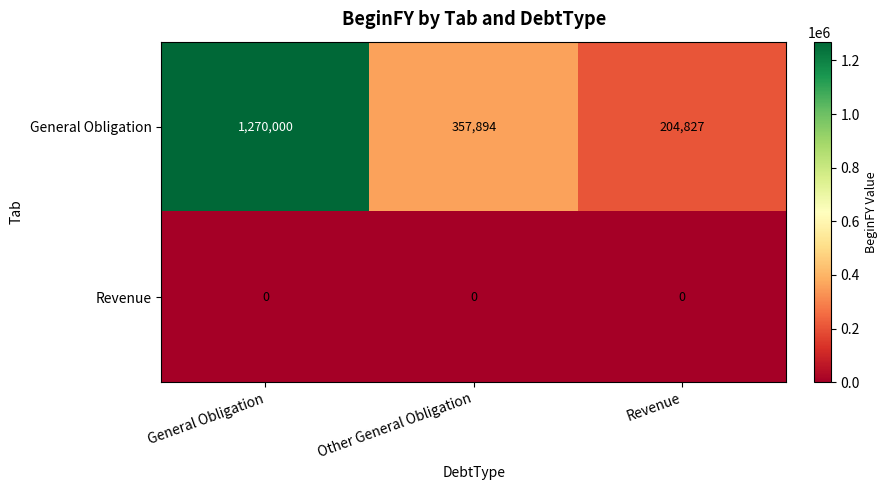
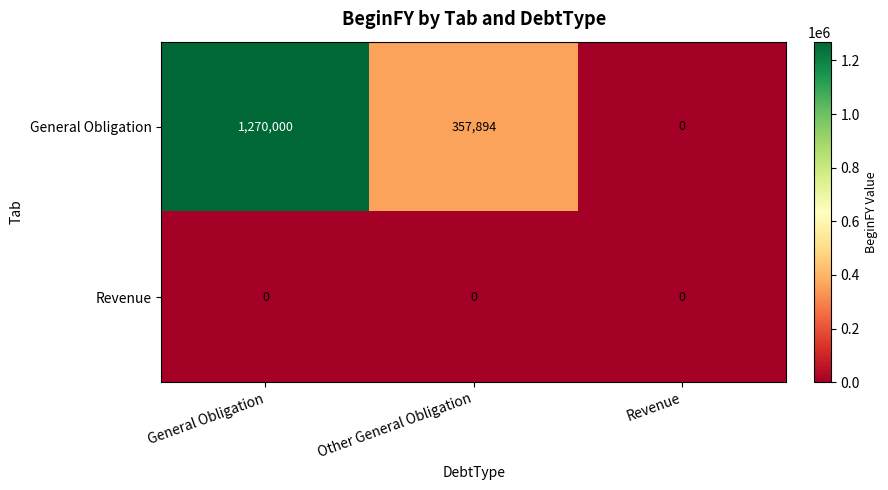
  {
    "General Obligation": {
      "General Obligation": "1,270,000",
      "Other General Obligation": "357,894",
-     "Revenue": "204,827"
+     "Revenue": "0"
    },
    "Revenue": {
      "General Obligation": "0",
      "Other General Obligation": "0",
      "Revenue": "0"
    }
  }
